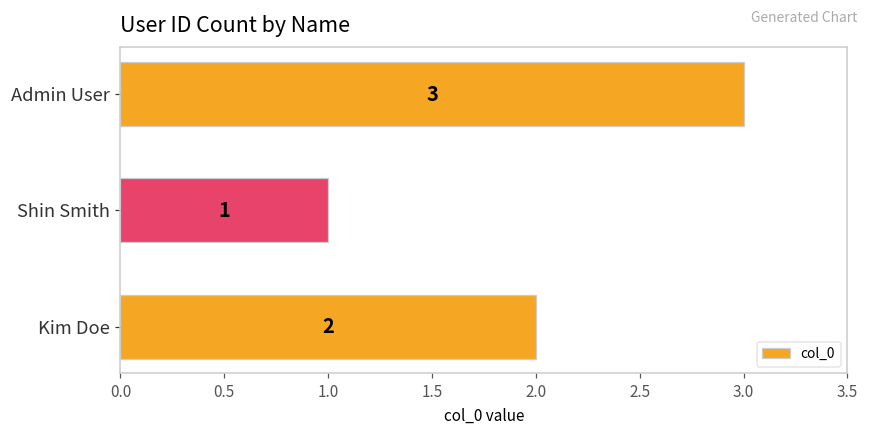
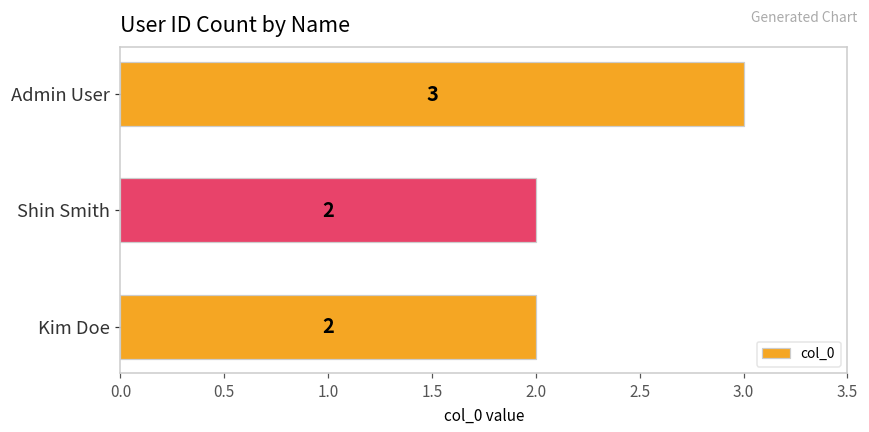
  {
    "Admin User": 3,
-   "Shin Smith": 1,
+   "Shin Smith": 2,
    "Kim Doe": 2
  }
